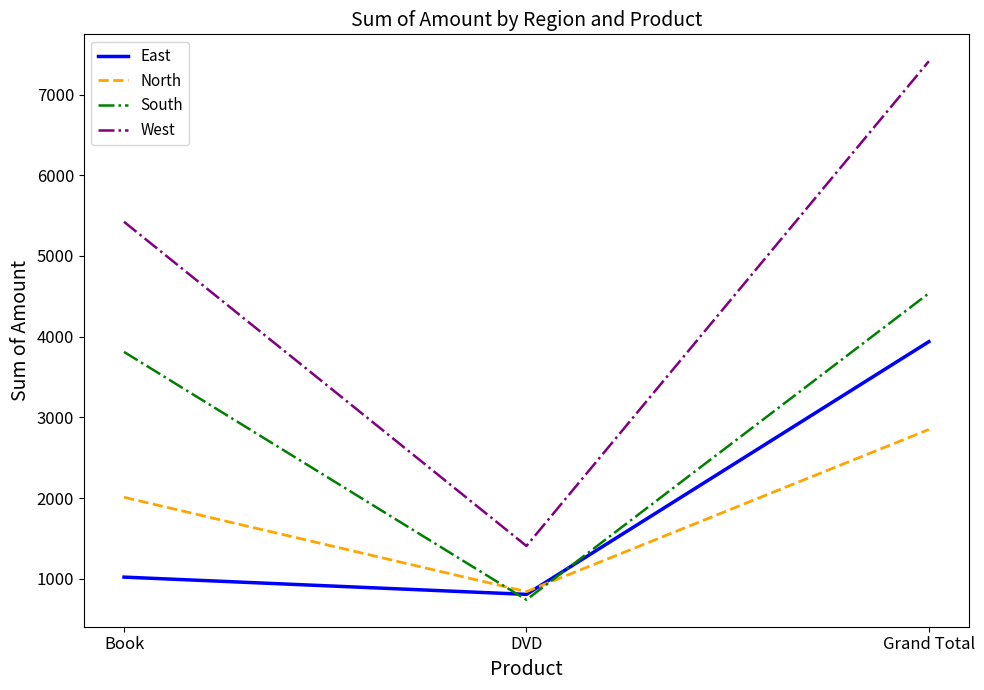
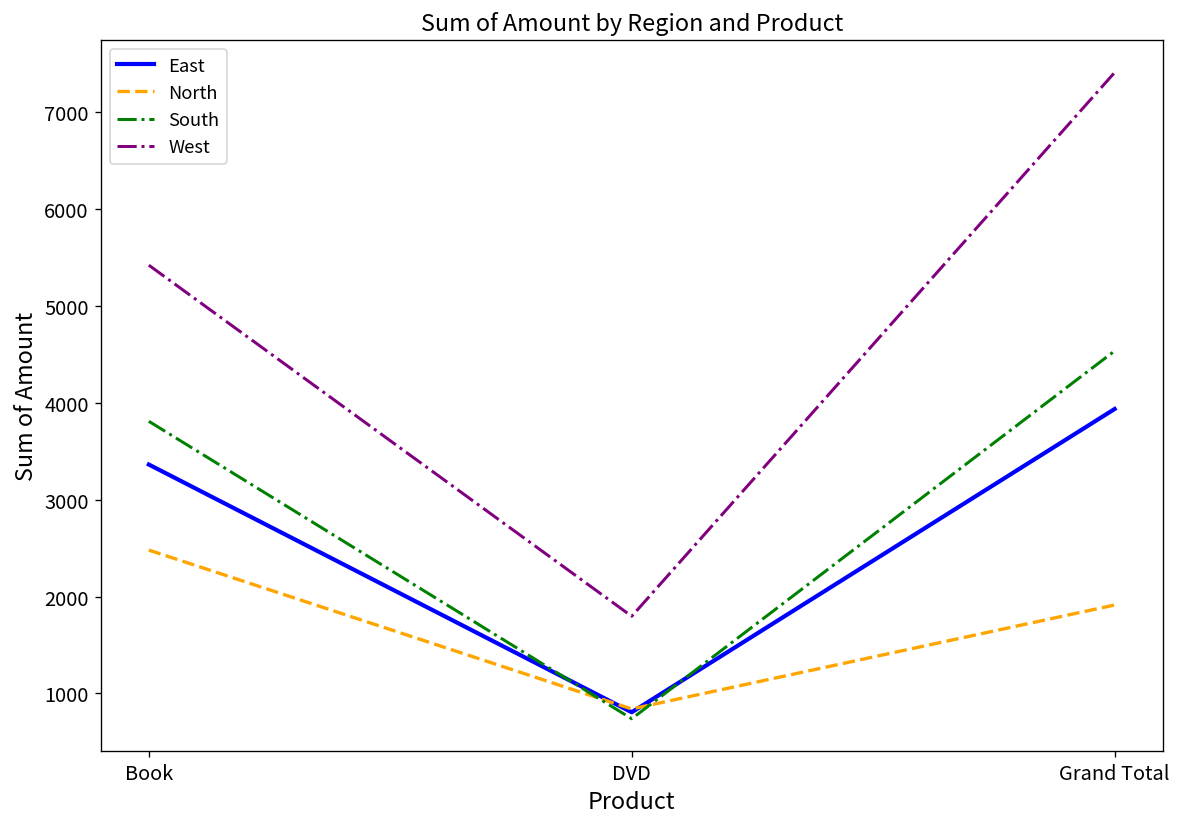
  {
    "East": {
-     "Book": 1000,
+     "Book": 3400,
      "DVD": 800,
      "Grand Total": 3900
    },
    "North": {
-     "Book": 2000,
+     "Book": 2500,
      "DVD": 800,
-     "Grand Total": 2800
+     "Grand Total": 1900
    },
    "South": {
      "Book": 3800,
      "DVD": 700,
      "Grand Total": 4500
    },
    "West": {
      "Book": 5400,
-     "DVD": 1400,
+     "DVD": 1800,
      "Grand Total": 7400
    }
  }
